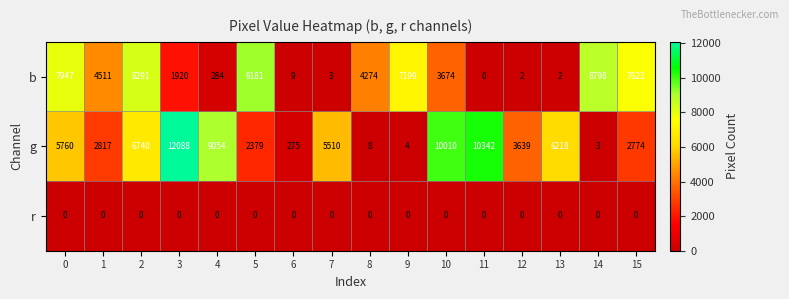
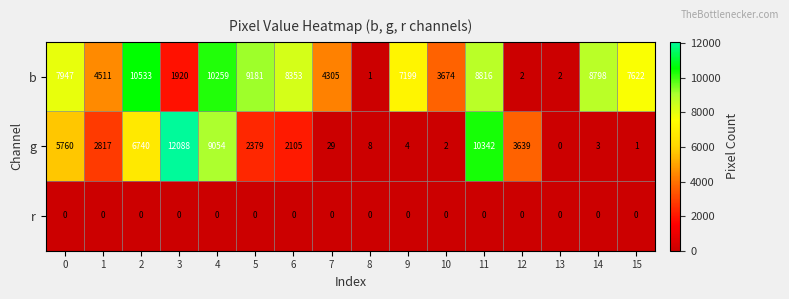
  {
    "b": {
      "0": 7947,
      "1": 4511,
-     "2": 8291,
+     "2": 10533,
      "3": 1920,
-     "4": 284,
+     "4": 10259,
      "5": 9181,
-     "6": 9,
-     "7": 3,
-     "8": 4274,
+     "6": 8353,
+     "7": 4305,
+     "8": 1,
      "9": 7199,
      "10": 3674,
-     "11": 0,
+     "11": 8816,
      "12": 2,
      "13": 2,
      "14": 8798,
      "15": 7622
    },
    "g": {
      "0": 5760,
      "1": 2817,
      "2": 6740,
      "3": 12088,
      "4": 9054,
      "5": 2379,
-     "6": 275,
-     "7": 5510,
+     "6": 2105,
+     "7": 29,
      "8": 8,
      "9": 4,
-     "10": 10010,
+     "10": 2,
      "11": 10342,
      "12": 3639,
-     "13": 6218,
+     "13": 0,
      "14": 3,
-     "15": 2774
+     "15": 1
    },
    "r": {
      "0": 0,
      "1": 0,
      "2": 0,
      "3": 0,
      "4": 0,
      "5": 0,
      "6": 0,
      "7": 0,
      "8": 0,
      "9": 0,
      "10": 0,
      "11": 0,
      "12": 0,
      "13": 0,
      "14": 0,
      "15": 0
    }
  }
